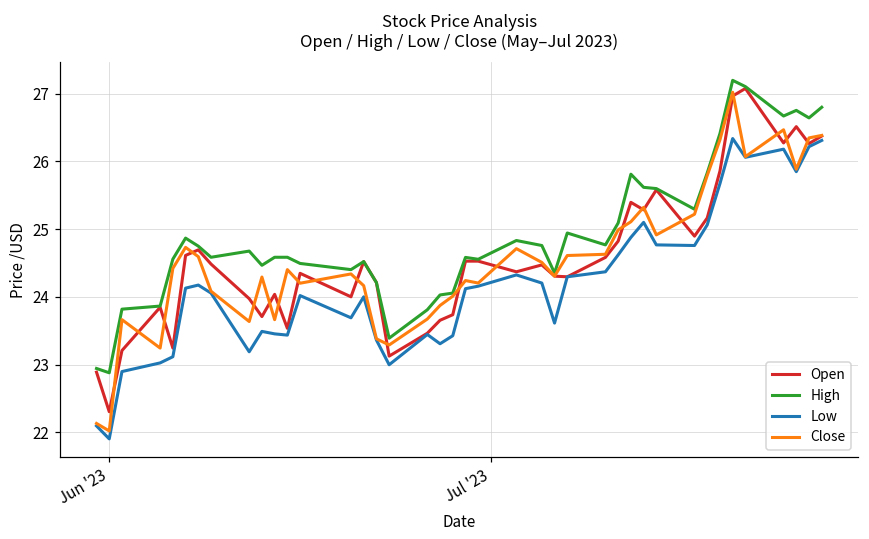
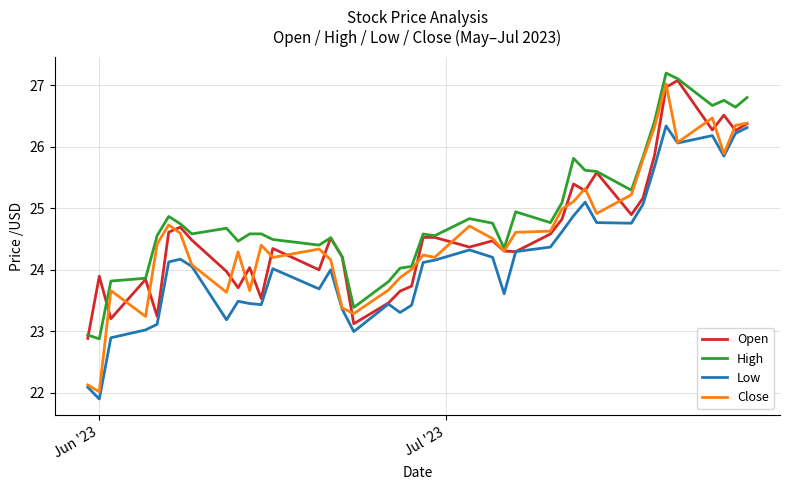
  {
    "Open": {
-     "Jun '23": 22.3
+     "Jun '23": 23.9
    },
    "High": {
      "Jun '23": 22.9
    },
    "Low": {
      "Jun '23": 21.9
    },
    "Close": {
      "Jun '23": 22.0
    }
  }
